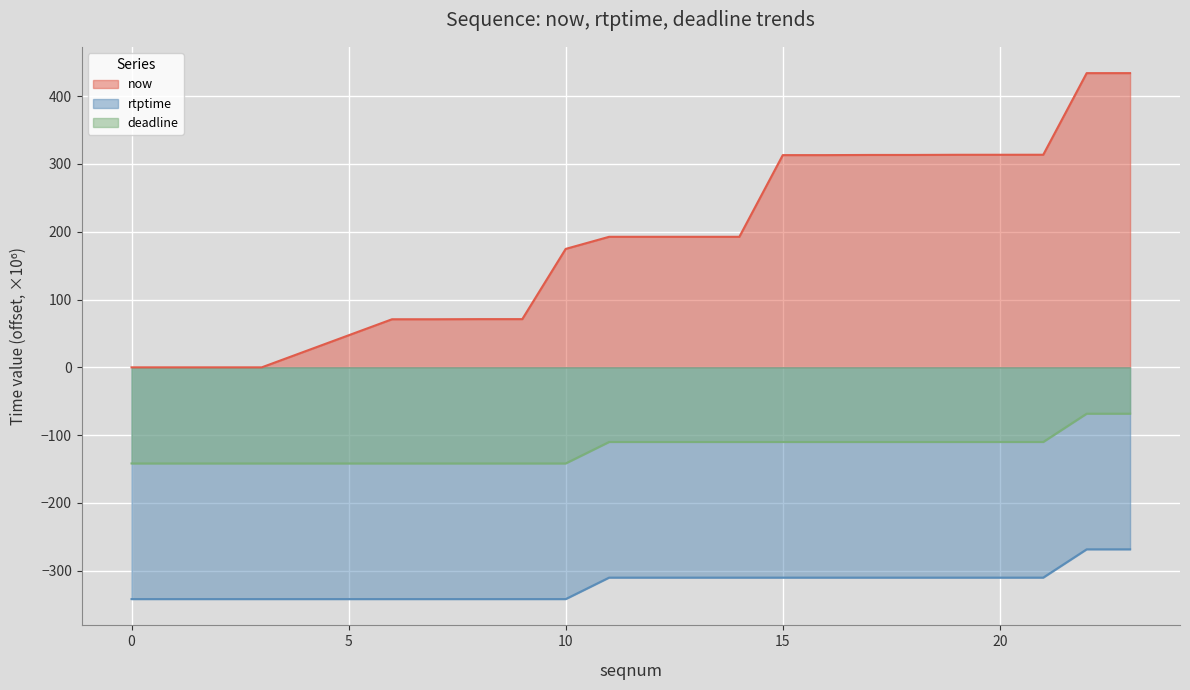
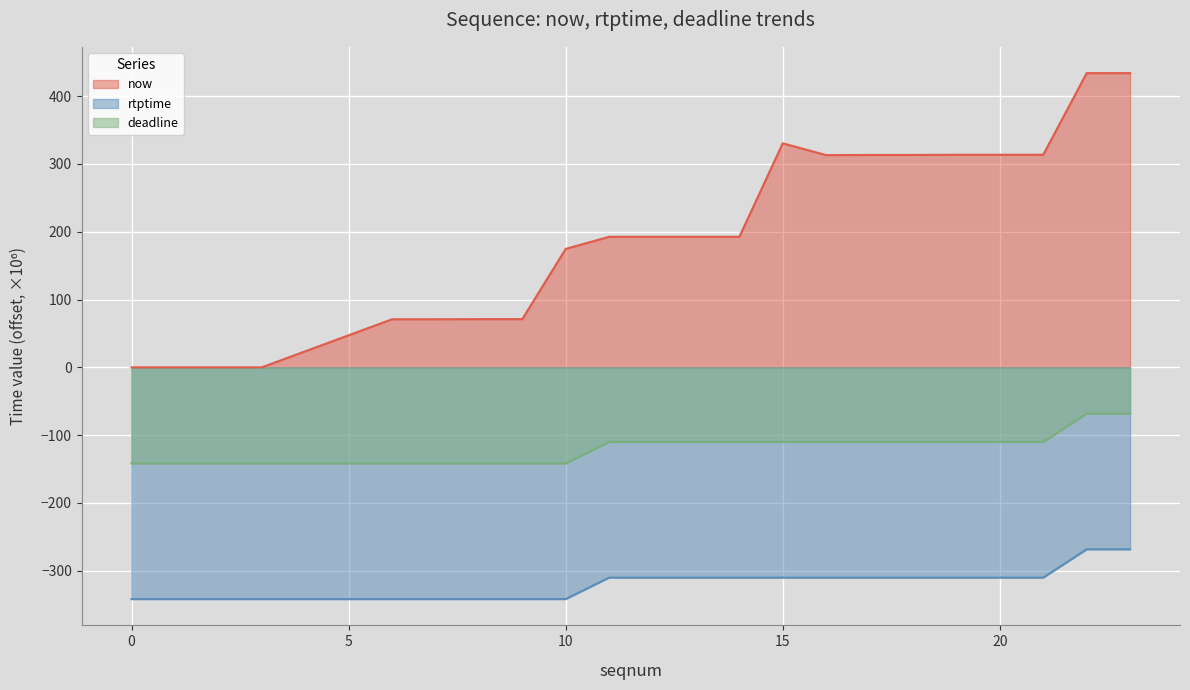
  {
    "now": {
      "10": 170,
-     "15": 310
+     "15": 330
    }
  }
